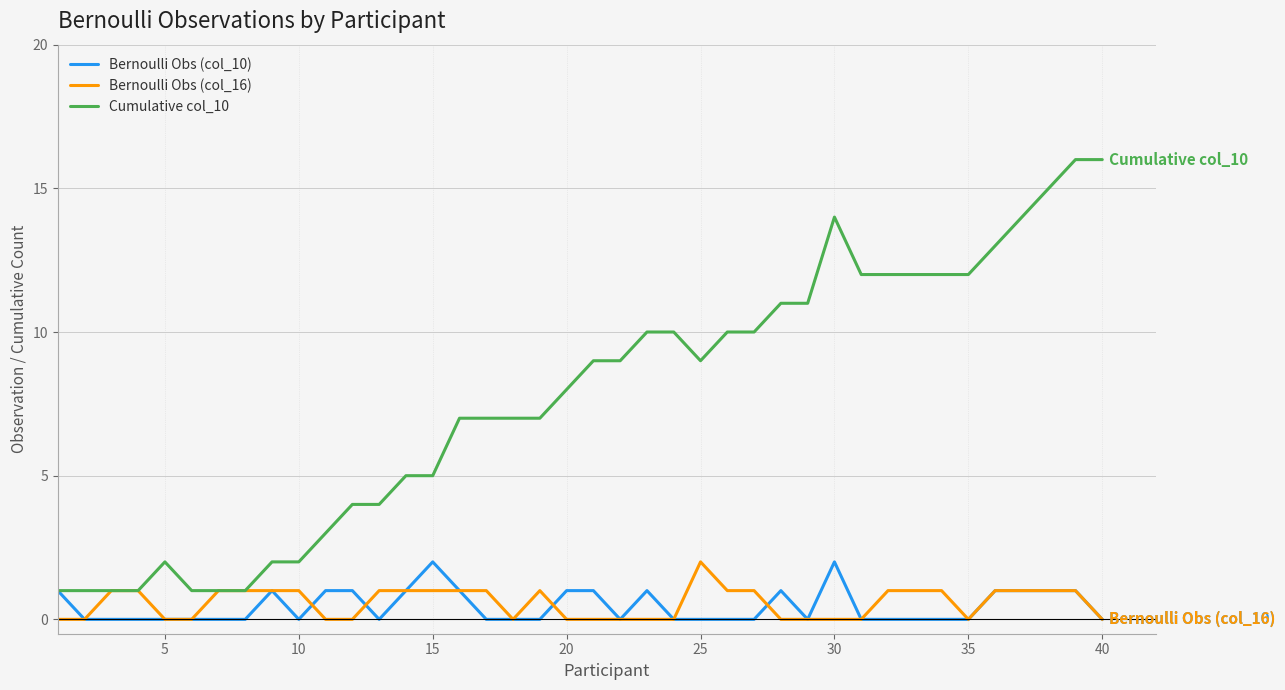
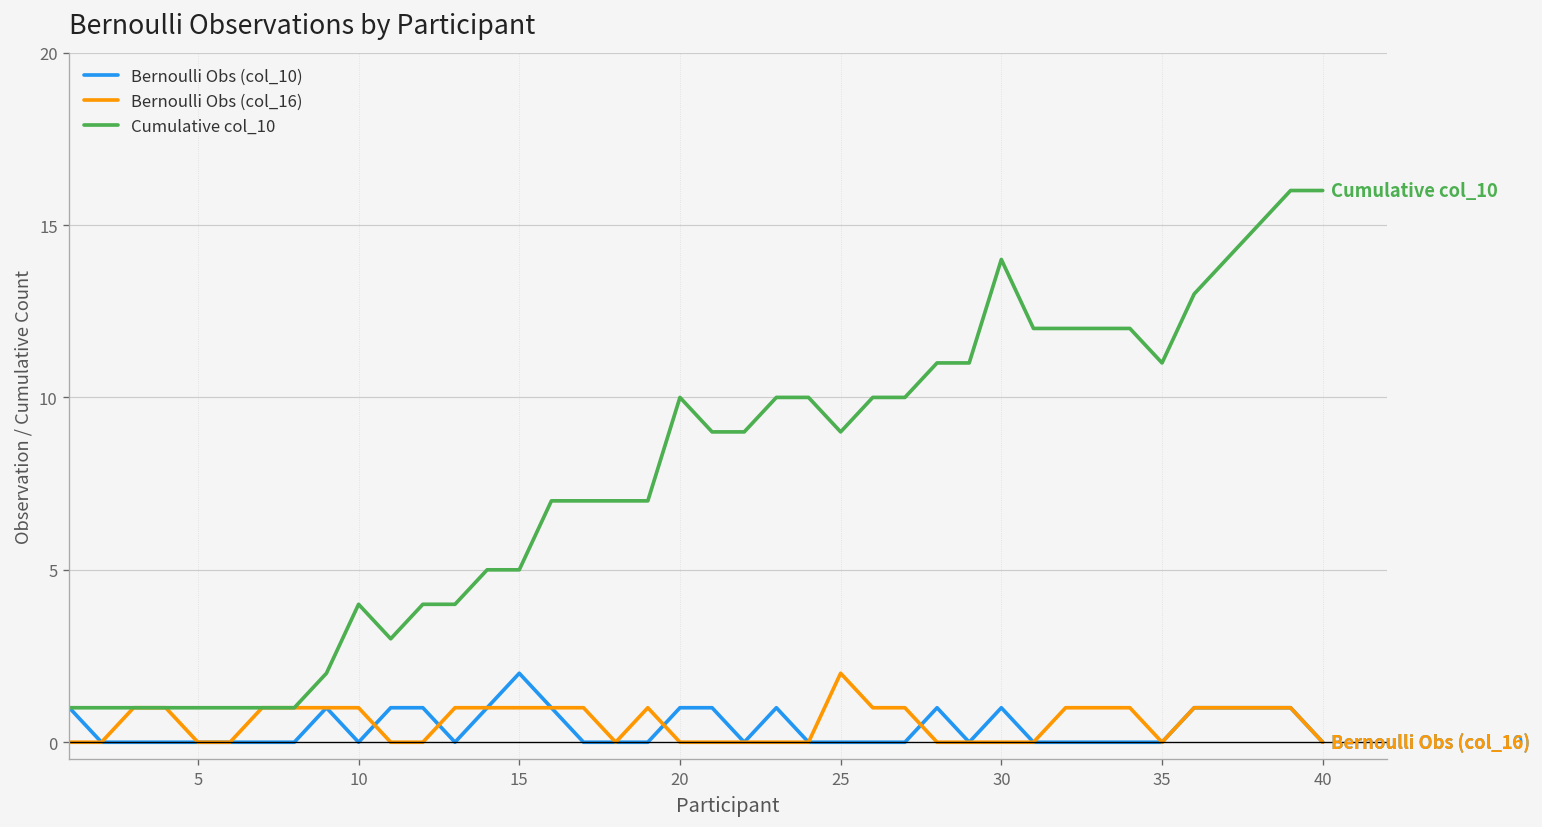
  {
    "Bernoulli Obs (col_10)": {
      "10": 0,
      "15": 2,
      "20": 1,
      "25": 0,
-     "30": 2
+     "30": 1
    },
    "Bernoulli Obs (col_16)": {
      "10": 1,
      "15": 1,
      "20": 0,
      "25": 2,
      "30": 0
    },
    "Cumulative col_10": {
-     "5": 2,
-     "10": 2,
+     "5": 1,
+     "10": 4,
      "15": 5,
-     "20": 8,
+     "20": 10,
      "25": 9,
      "30": 14,
-     "35": 12
+     "35": 11
    }
  }
